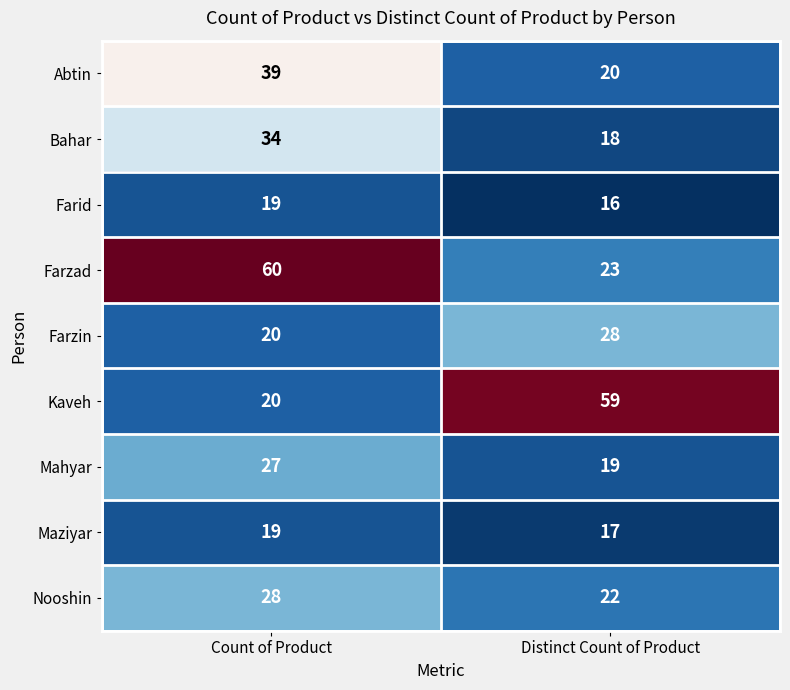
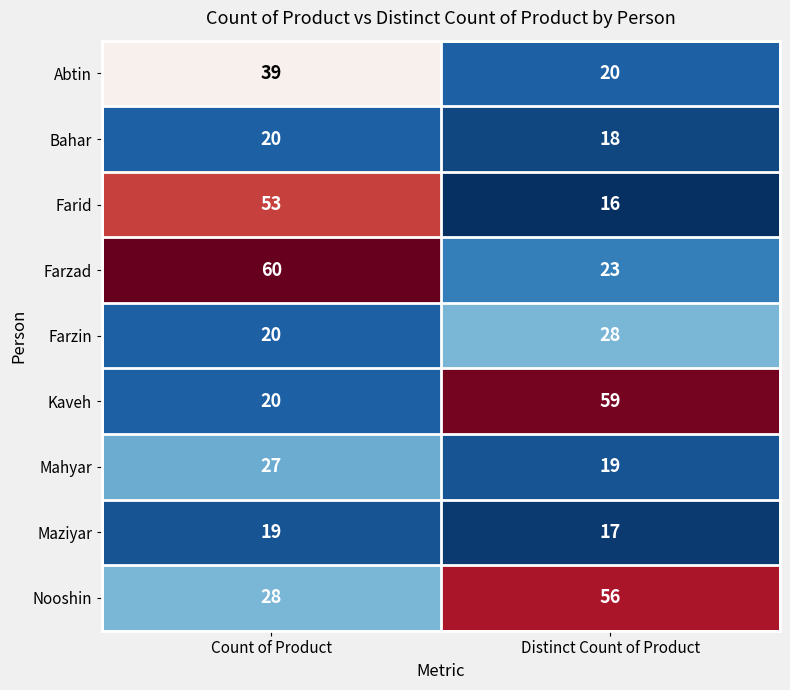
  {
    "Abtin": {
      "Count of Product": 39,
      "Distinct Count of Product": 20
    },
    "Bahar": {
-     "Count of Product": 34,
+     "Count of Product": 20,
      "Distinct Count of Product": 18
    },
    "Farid": {
-     "Count of Product": 19,
+     "Count of Product": 53,
      "Distinct Count of Product": 16
    },
    "Farzad": {
      "Count of Product": 60,
      "Distinct Count of Product": 23
    },
    "Farzin": {
      "Count of Product": 20,
      "Distinct Count of Product": 28
    },
    "Kaveh": {
      "Count of Product": 20,
      "Distinct Count of Product": 59
    },
    "Mahyar": {
      "Count of Product": 27,
      "Distinct Count of Product": 19
    },
    "Maziyar": {
      "Count of Product": 19,
      "Distinct Count of Product": 17
    },
    "Nooshin": {
      "Count of Product": 28,
-     "Distinct Count of Product": 22
+     "Distinct Count of Product": 56
    }
  }
